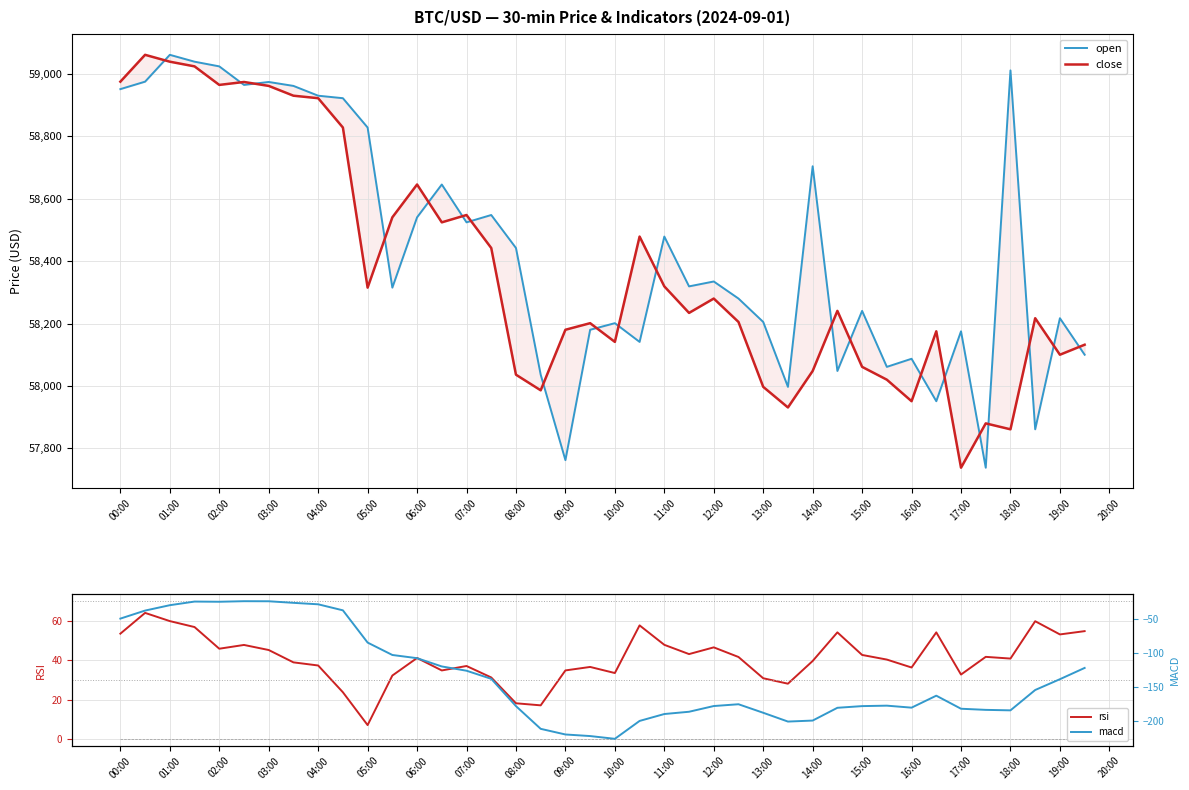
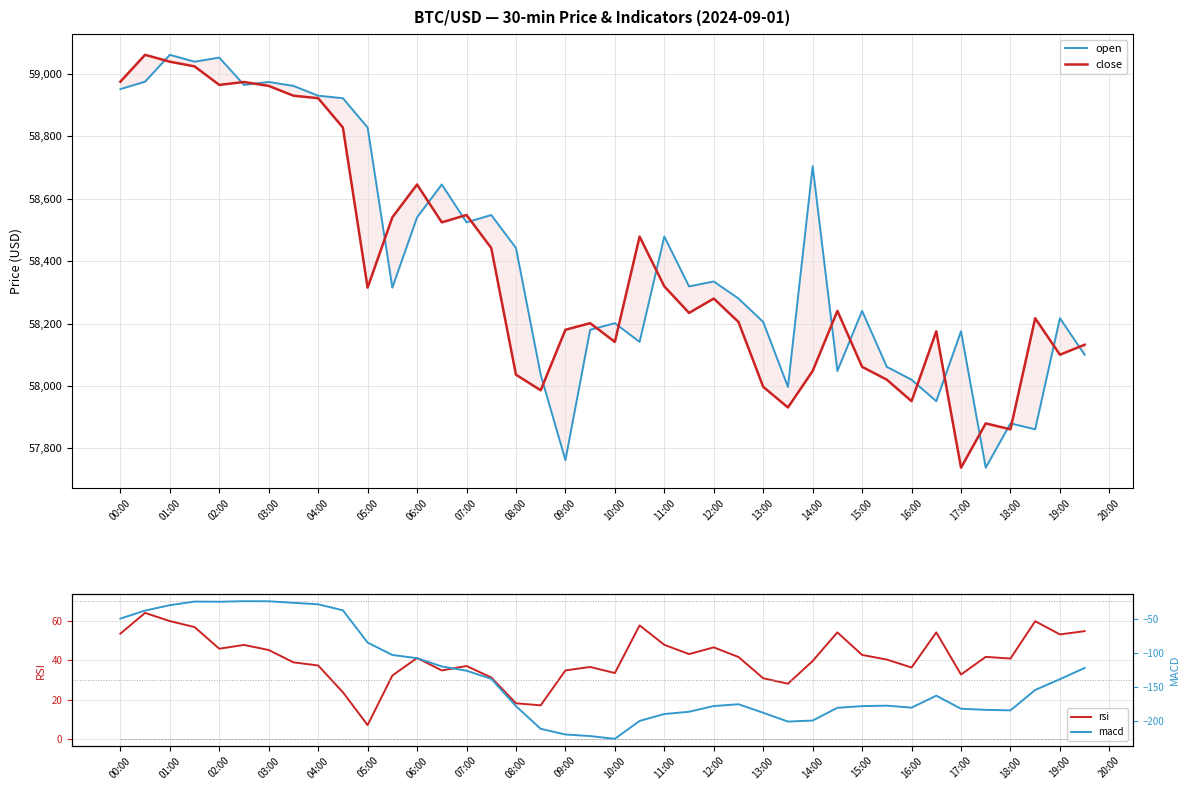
  {
    "BTC/USD — 30-min Price & Indicators (2024-09-01)": {
      "open": {
        "00:00": "58,950",
-       "02:00": "59,020",
+       "02:00": "59,050",
        "06:00": "58,540",
        "07:00": "58,520",
        "09:00": "57,760",
-       "16:00": "58,090",
-       "18:00": "59,010"
+       "16:00": "58,020",
+       "18:00": "57,880"
      }
    }
  }
